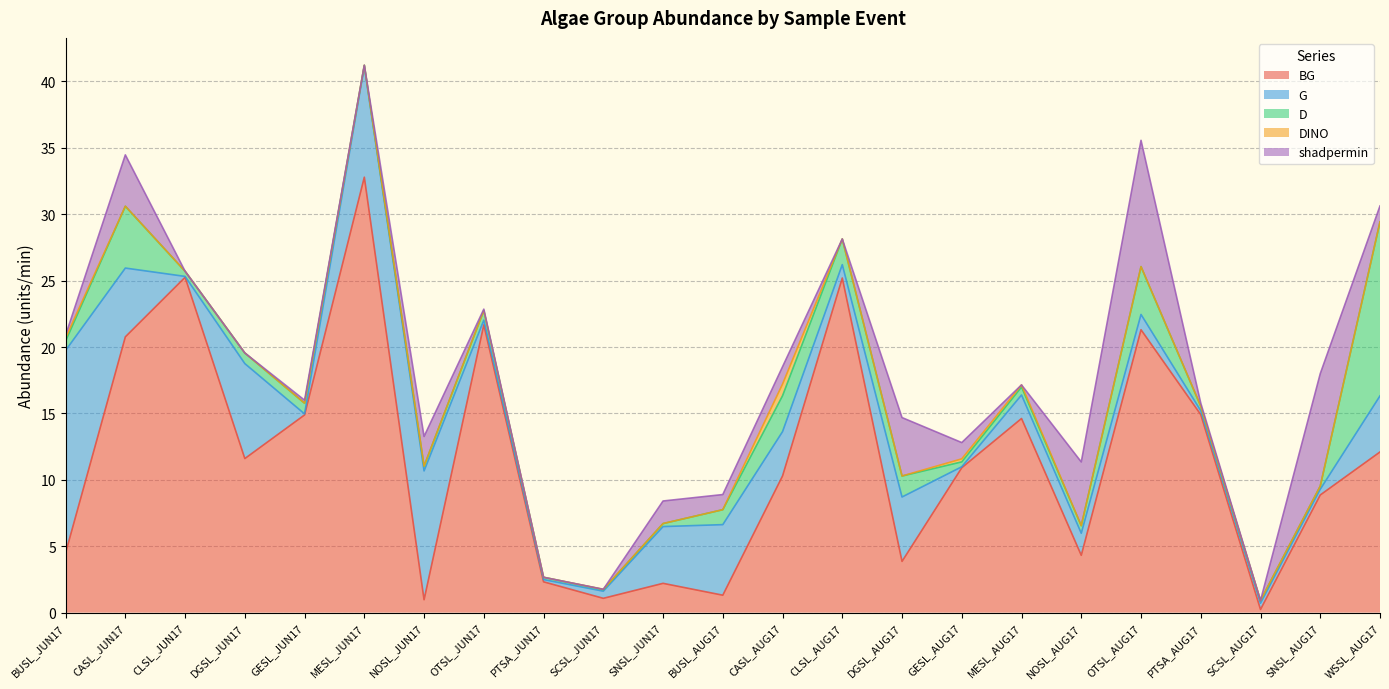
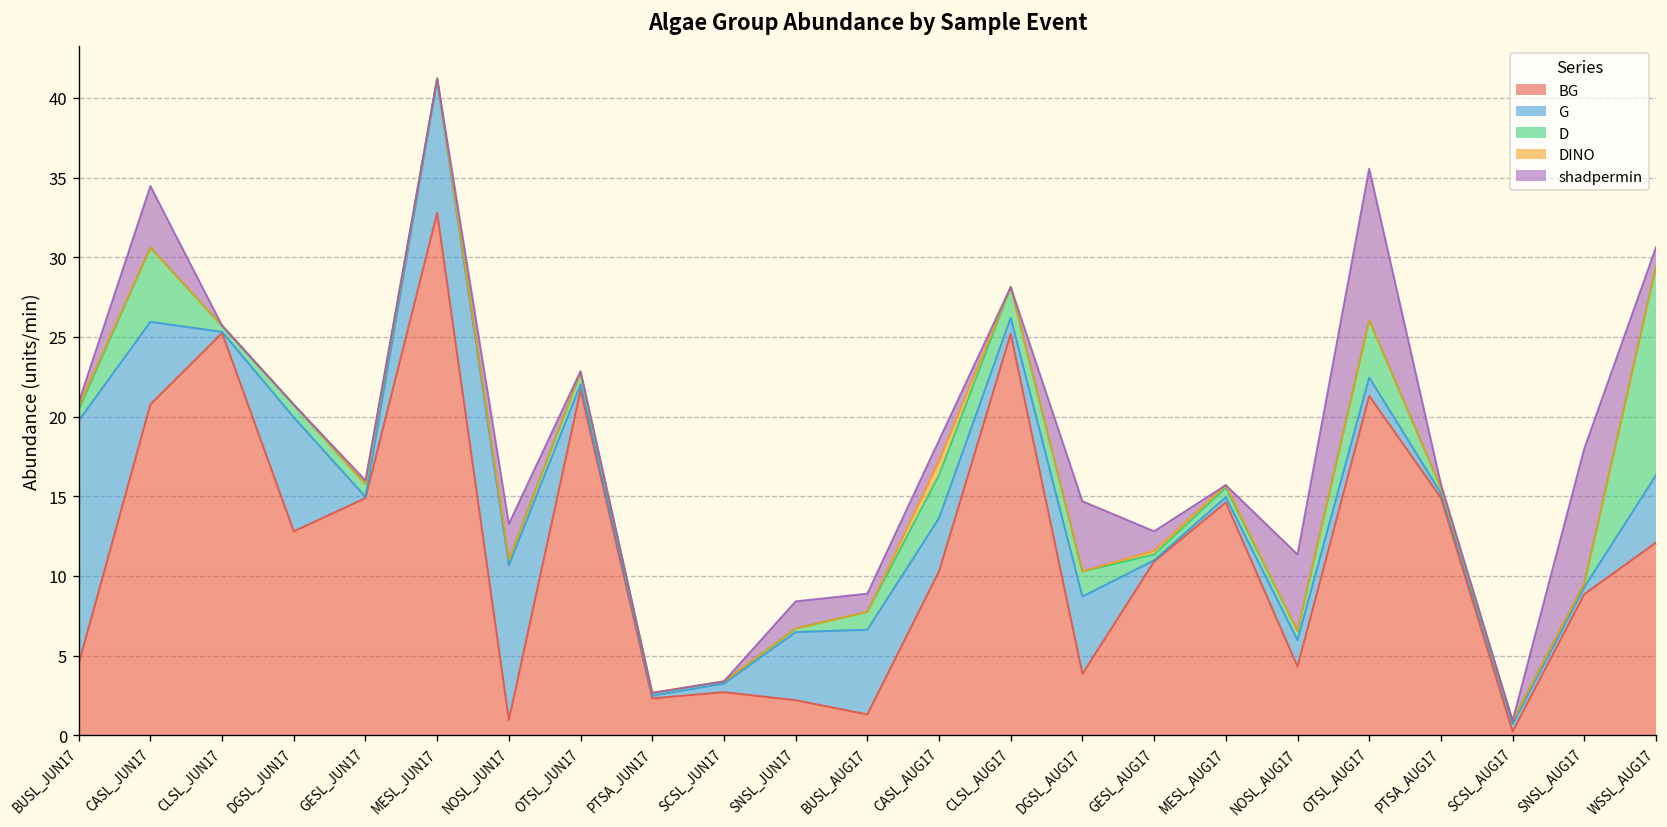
  {
    "BG": {
      "BUSL_JUN17": 4.5,
      "CASL_JUN17": 20.8,
-     "DGSL_JUN17": 11.6,
+     "DGSL_JUN17": 12.8,
      "MESL_JUN17": 32.8,
      "NOSL_JUN17": 1.0,
      "OTSL_JUN17": 21.7,
-     "SCSL_JUN17": 1.1,
+     "SCSL_JUN17": 2.7,
      "SNSL_JUN17": 2.2,
      "BUSL_AUG17": 1.3,
      "CASL_AUG17": 10.3,
      "CLSL_AUG17": 25.2,
      "DGSL_AUG17": 3.9,
      "MESL_AUG17": 14.6,
      "NOSL_AUG17": 4.3,
      "OTSL_AUG17": 21.3,
      "PTSA_AUG17": 14.9,
      "SCSL_AUG17": 0.2,
      "SNSL_AUG17": 8.9,
      "WSSL_AUG17": 12.1
    },
    "G": {
      "BUSL_JUN17": 15.2,
      "CASL_JUN17": 5.2,
      "DGSL_JUN17": 7.2,
      "NOSL_JUN17": 9.7,
      "OTSL_JUN17": 0.4,
      "SNSL_JUN17": 4.3,
      "BUSL_AUG17": 5.3,
      "CASL_AUG17": 3.3,
      "CLSL_AUG17": 1.0,
      "DGSL_AUG17": 4.8,
-     "MESL_AUG17": 1.8,
+     "MESL_AUG17": 0.3,
      "NOSL_AUG17": 1.7,
      "OTSL_AUG17": 1.1,
      "PTSA_AUG17": 0.3,
      "SCSL_AUG17": 0.5,
      "SNSL_AUG17": 0.4,
      "WSSL_AUG17": 4.2
    },
    "D": {
      "BUSL_JUN17": 0.7,
      "CASL_AUG17": 2.7,
      "GESL_AUG17": 0.4
    },
    "DINO": {
      "BUSL_JUN17": 0.2,
      "CASL_AUG17": 0.9,
      "GESL_AUG17": 0.2
    },
    "shadpermin": {
      "BUSL_JUN17": 0.2,
      "CASL_JUN17": 3.9,
      "GESL_JUN17": 0.2,
      "NOSL_JUN17": 2.2,
      "SNSL_JUN17": 1.7,
      "BUSL_AUG17": 1.1,
      "CASL_AUG17": 1.3,
      "DGSL_AUG17": 4.4,
      "GESL_AUG17": 1.2,
      "NOSL_AUG17": 4.8,
      "OTSL_AUG17": 9.5,
      "PTSA_AUG17": 0.2,
      "SNSL_AUG17": 8.5,
      "WSSL_AUG17": 1.2
    }
  }
